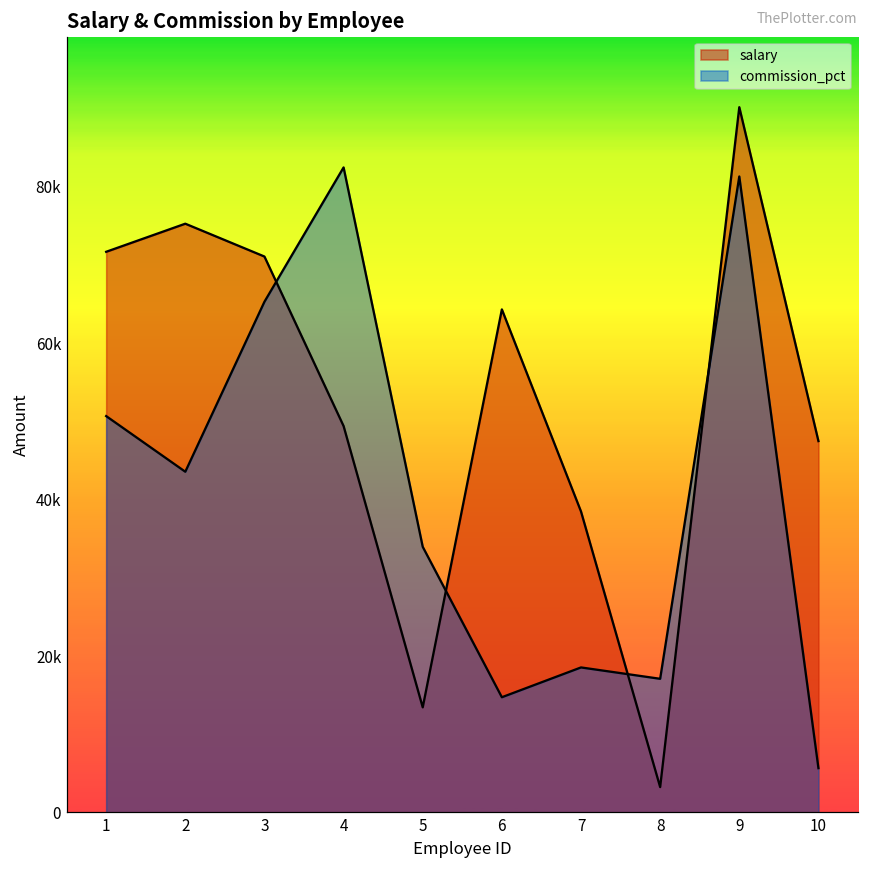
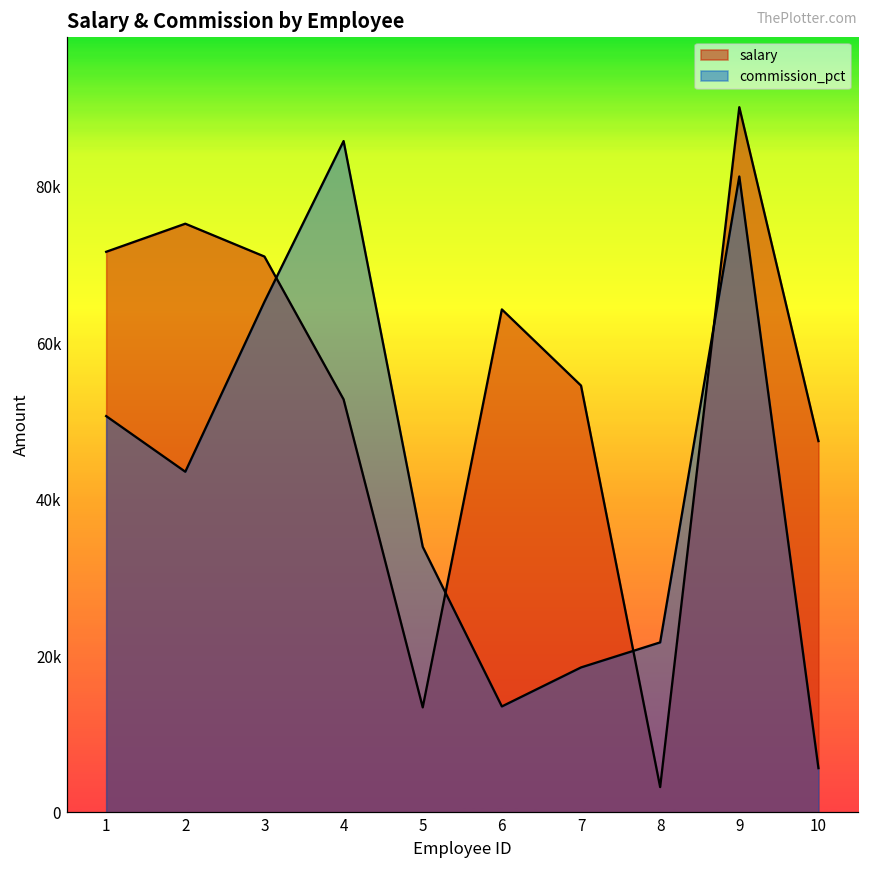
  {
    "salary": {
      "1": 72000,
      "2": 75000,
      "3": 71000,
-     "4": 49000,
+     "4": 53000,
      "5": 13000,
      "6": 64000,
-     "7": 38000,
+     "7": 55000,
      "8": 3000,
      "9": 90000,
      "10": 47000
    },
    "commission_pct": {
      "1": 51000,
      "2": 44000,
      "3": 65000,
-     "4": 82000,
+     "4": 86000,
      "5": 34000,
-     "6": 15000,
+     "6": 14000,
      "7": 19000,
-     "8": 17000,
+     "8": 22000,
      "9": 81000,
      "10": 6000
    }
  }
